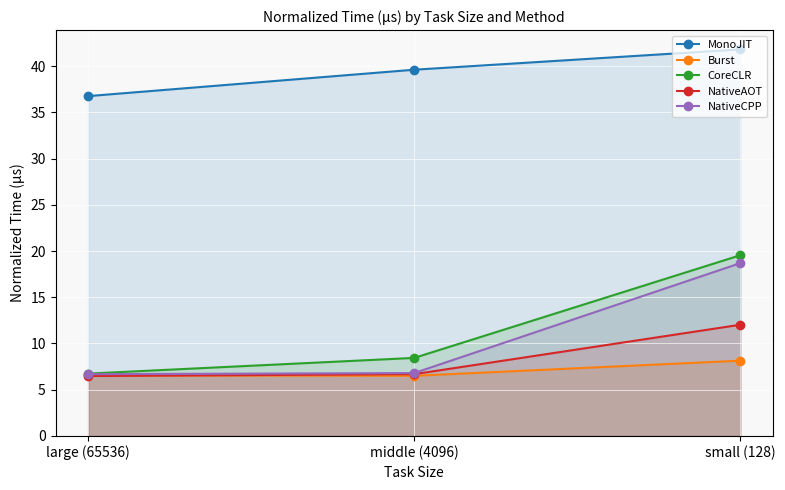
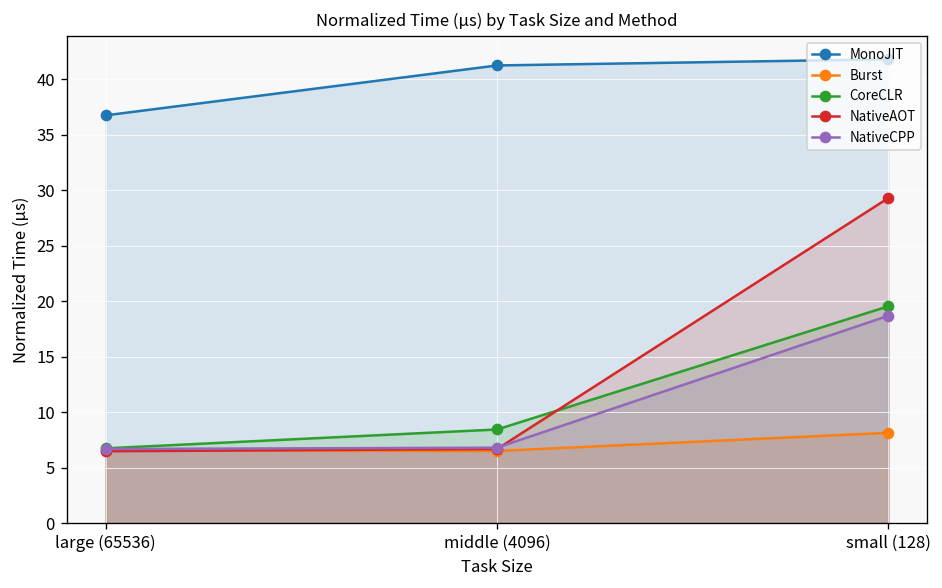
  {
    "MonoJIT": {
      "large (65536)": 37,
-     "middle (4096)": 40
+     "middle (4096)": 41
    },
    "Burst": {
      "small (128)": 8
    },
    "CoreCLR": {
      "middle (4096)": 8,
      "small (128)": 20
    },
    "NativeAOT": {
-     "small (128)": 12
+     "small (128)": 29
    },
    "NativeCPP": {
      "small (128)": 19
    }
  }
